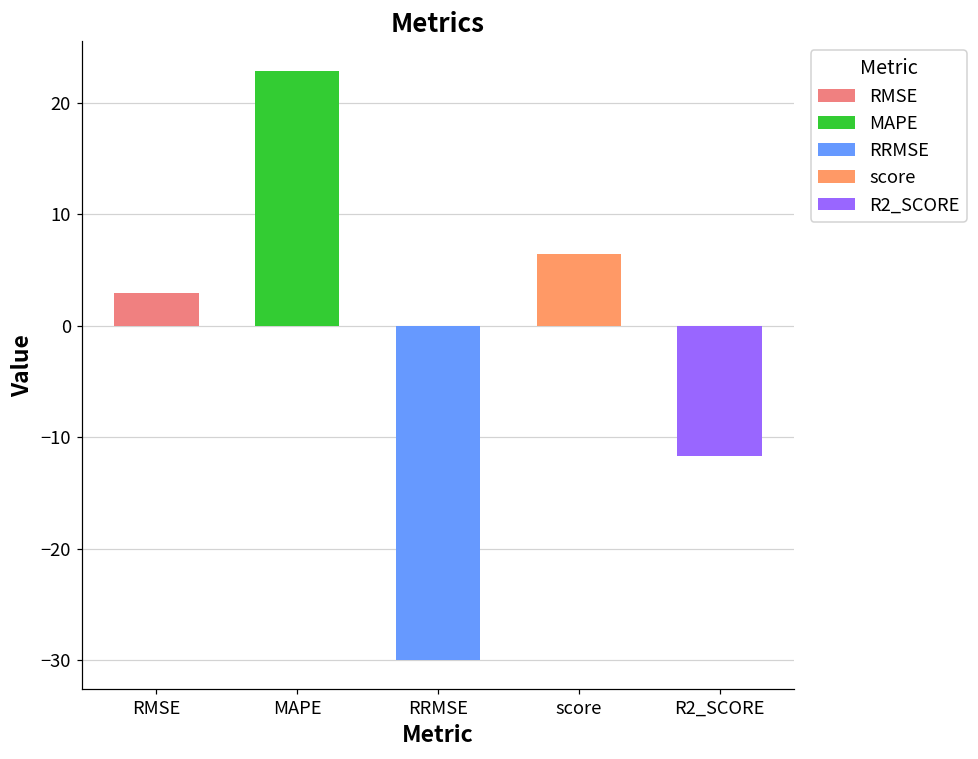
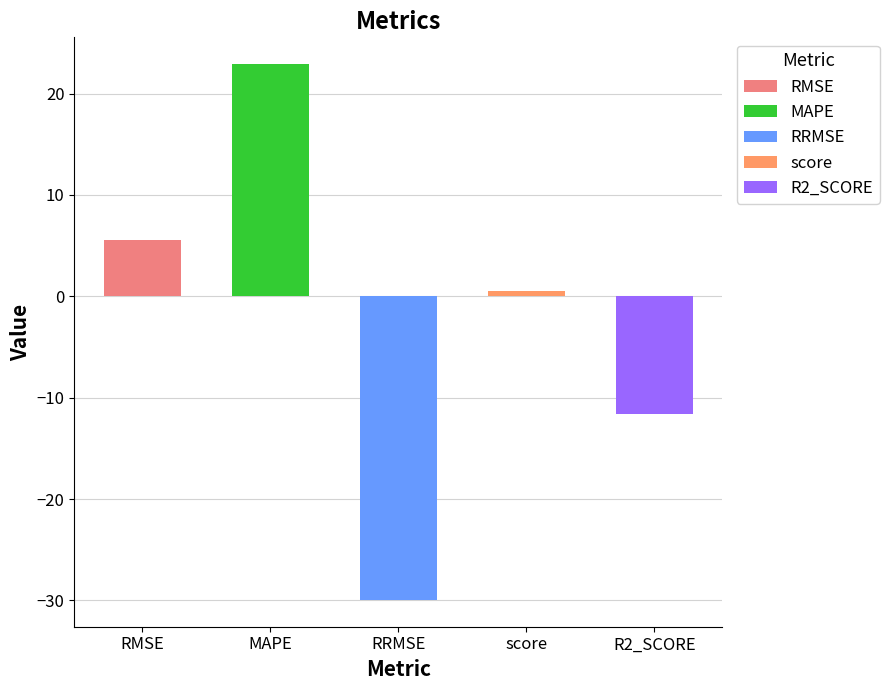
  {
-   "RMSE": 3.0,
+   "RMSE": 5.6,
    "MAPE": 22.9,
    "RRMSE": -30.0,
-   "score": 6.5,
+   "score": 0.5,
    "R2_SCORE": -11.6
  }
